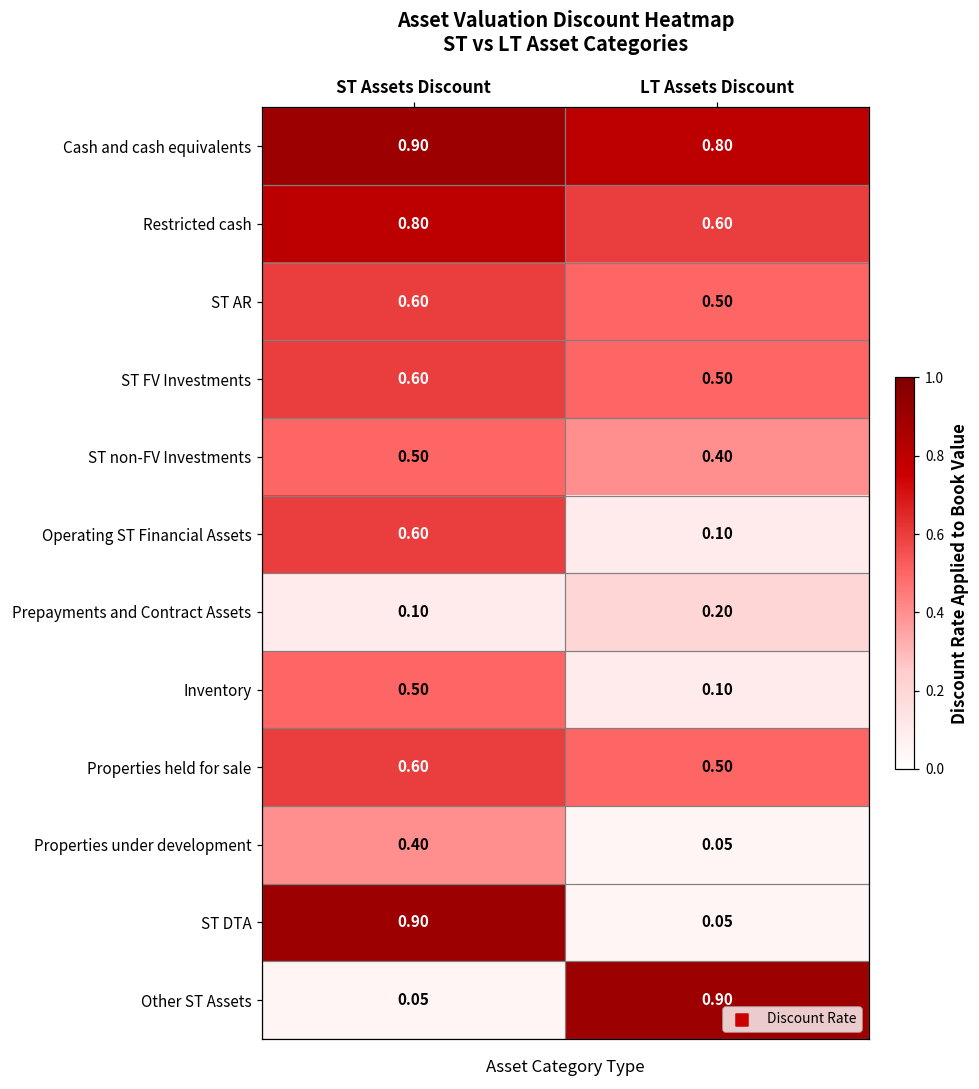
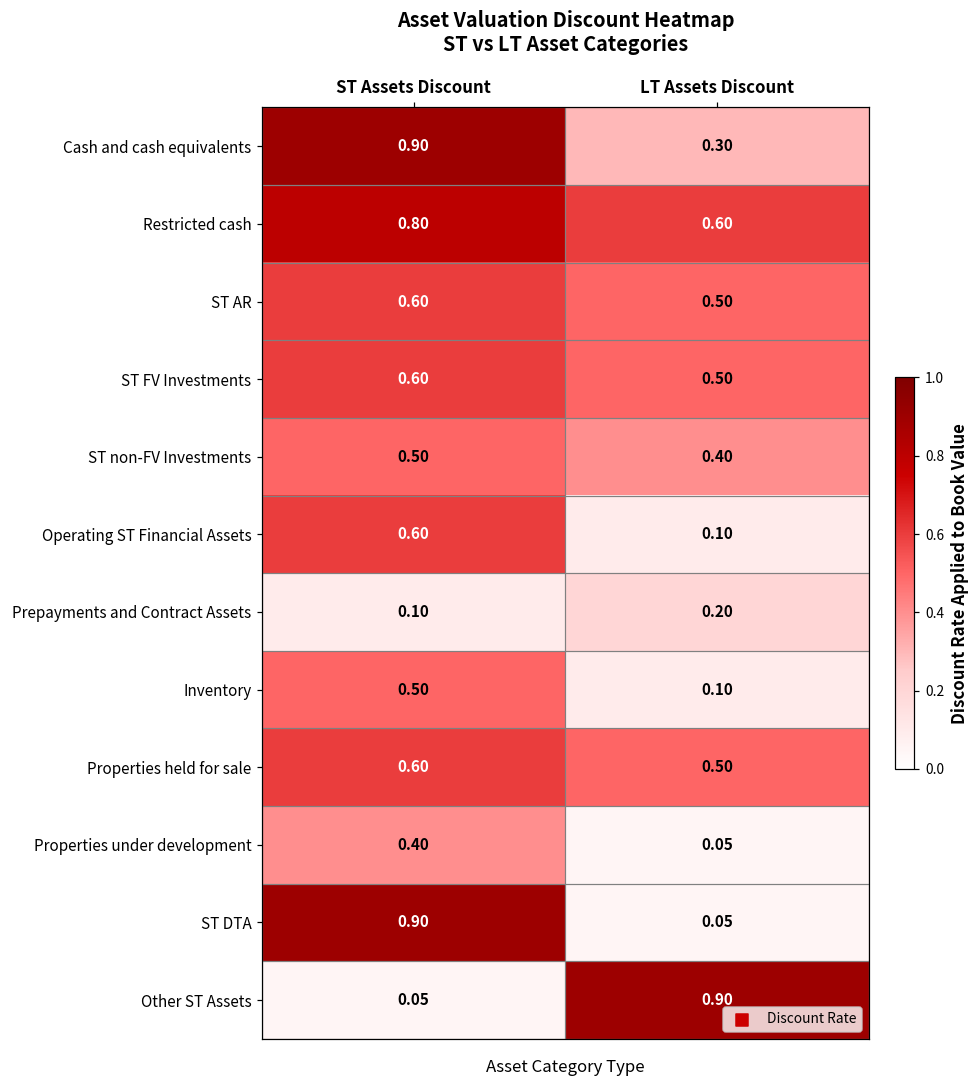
  {
    "Cash and cash equivalents": {
-     "LT Assets Discount": 0.80
+     "LT Assets Discount": 0.30
    }
  }
